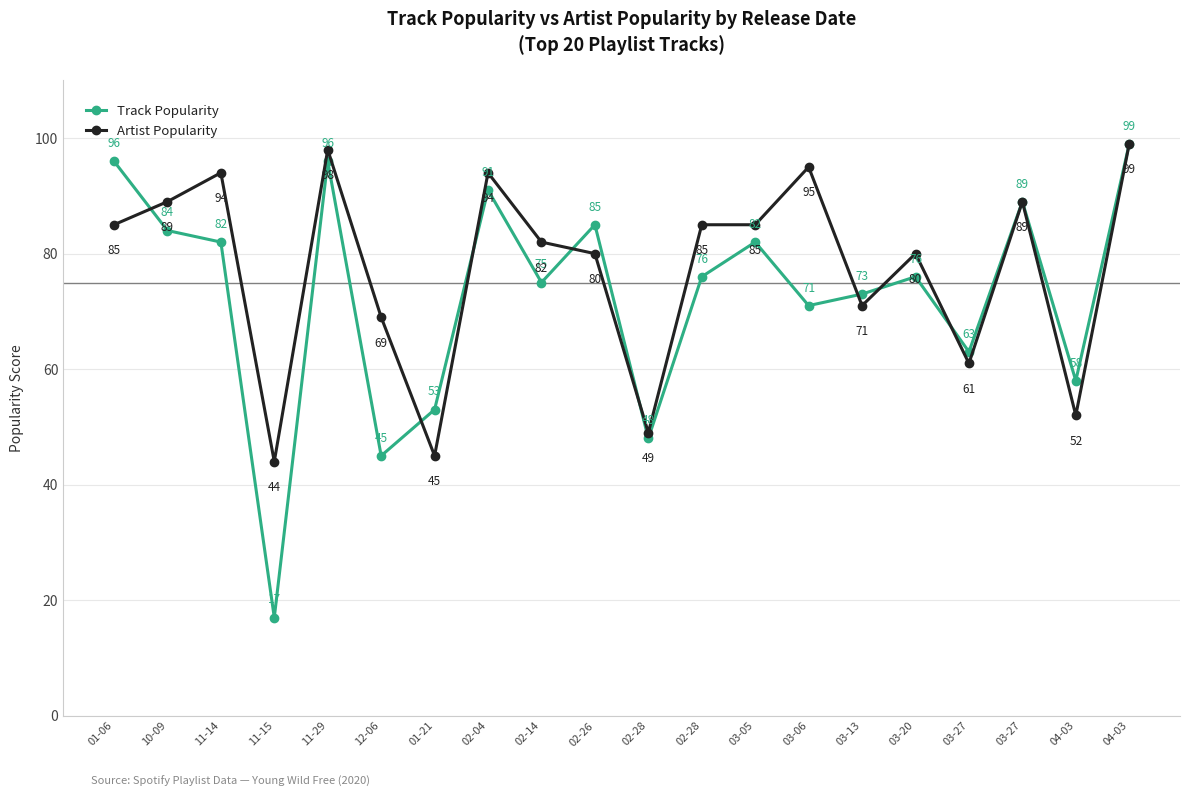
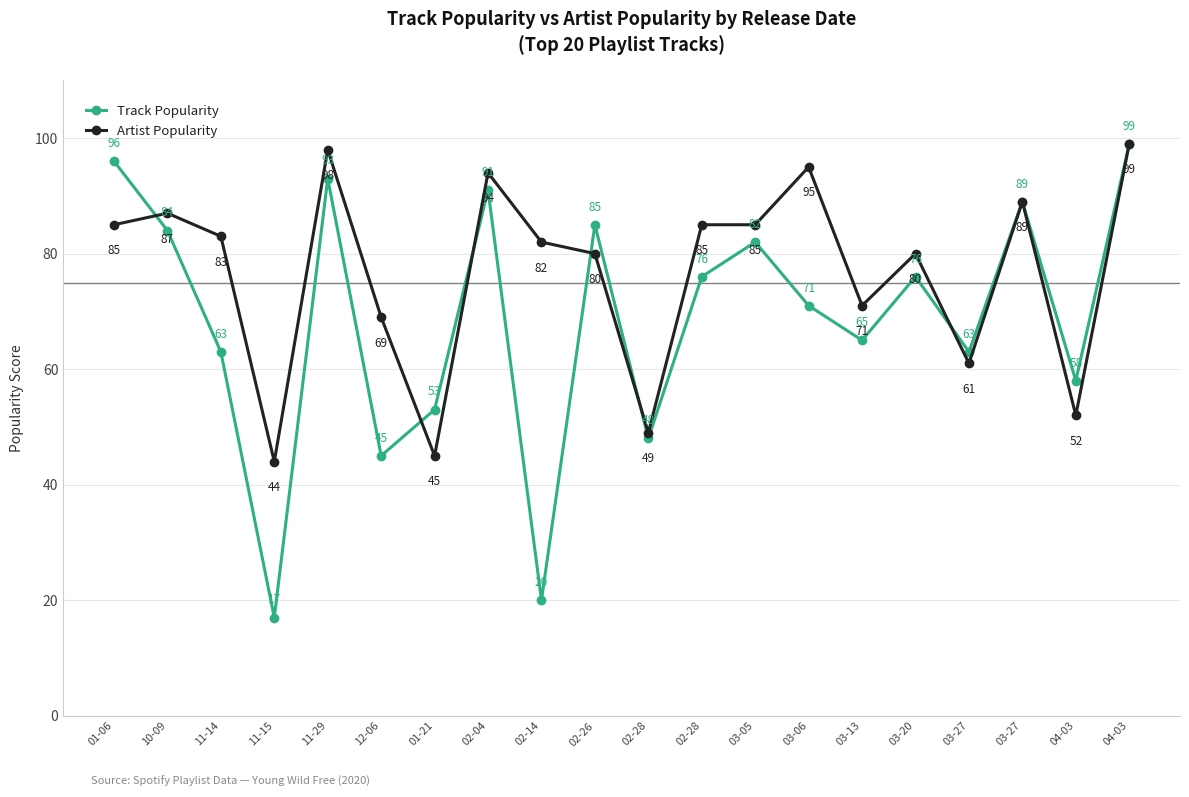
  {
    "Track Popularity": {
      "01-06": 96,
      "10-09": 84,
-     "11-14": 82,
+     "11-14": 63,
      "11-15": 17,
-     "11-29": 96,
+     "11-29": 93,
      "12-06": 45,
      "01-21": 53,
-     "02-14": 75,
+     "02-14": 20,
      "02-26": 85,
      "03-06": 71,
-     "03-13": 73
+     "03-13": 65
    },
    "Artist Popularity": {
      "01-06": 85,
-     "10-09": 89,
-     "11-14": 94,
+     "10-09": 87,
+     "11-14": 83,
      "11-15": 44,
      "11-29": 98,
      "12-06": 69,
      "01-21": 45,
      "02-04": 94,
      "02-26": 80,
      "03-05": 85,
      "03-06": 95,
      "03-13": 71
    }
  }
